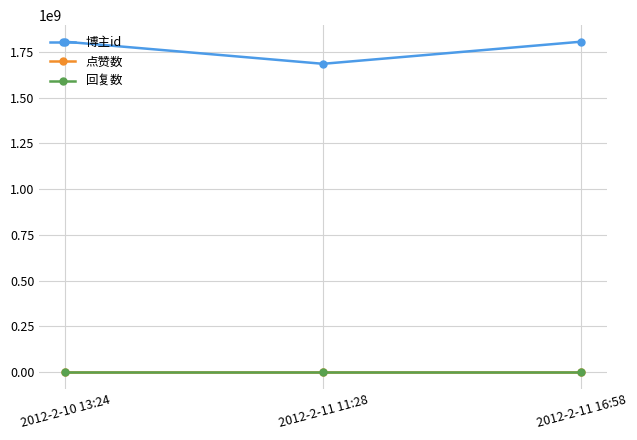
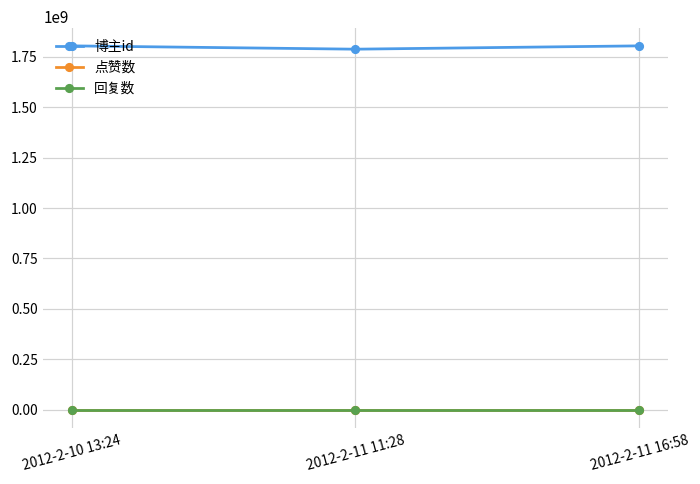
  {
    "博主id": {
      "2012-2-10 13:24": 1810000000,
-     "2012-2-11 11:28": 1680000000,
+     "2012-2-11 11:28": 1790000000,
      "2012-2-11 16:58": 1810000000
    },
    "回复数": {
      "2012-2-10 13:24": 0,
      "2012-2-11 11:28": 0,
      "2012-2-11 16:58": 0
    }
  }
